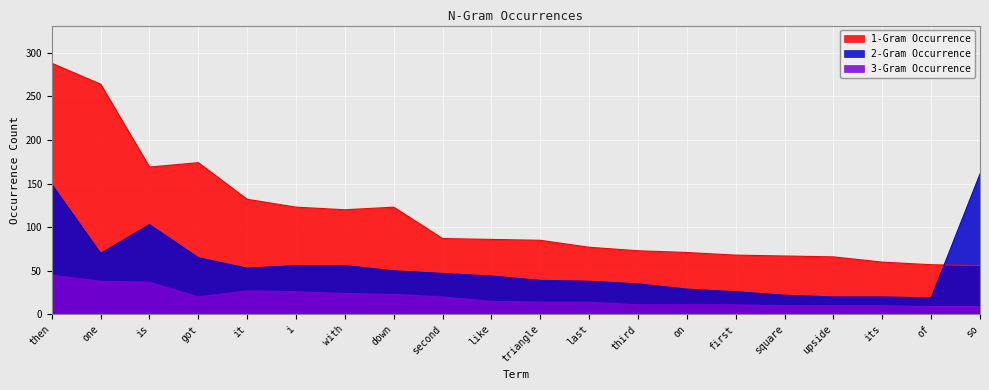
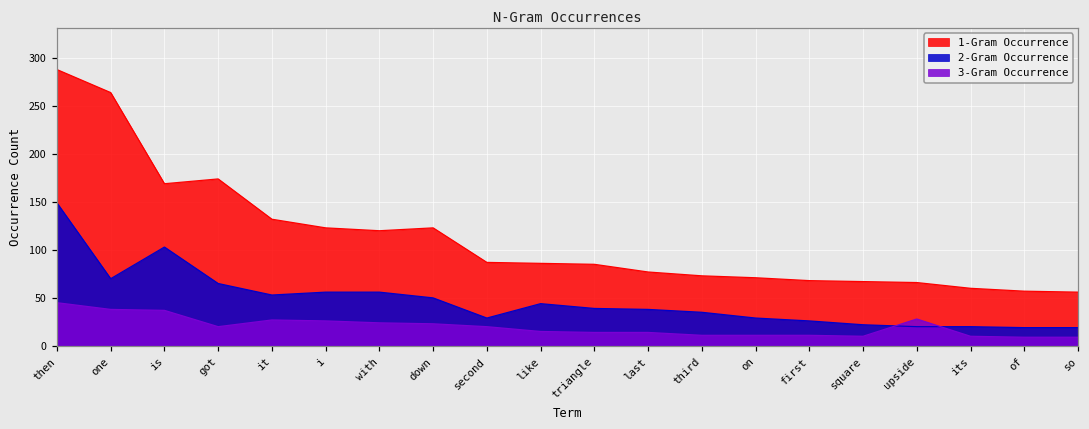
  {
    "1-Gram Occurrence": {
      "then": 290,
      "one": 260,
      "is": 170,
      "got": 170,
      "it": 130,
      "i": 120,
      "with": 120,
      "down": 120,
      "second": 90,
      "like": 90,
      "triangle": 90,
      "last": 80,
      "third": 70,
      "on": 70,
      "first": 70,
      "square": 70,
      "upside": 70,
      "its": 60,
      "of": 60,
      "so": 60
    },
    "2-Gram Occurrence": {
      "then": 150,
      "one": 70,
      "is": 100,
      "got": 70,
      "it": 50,
      "i": 60,
      "with": 60,
      "down": 50,
-     "second": 50,
+     "second": 30,
      "like": 40,
      "triangle": 40,
      "last": 40,
      "third": 40,
      "on": 30,
      "first": 30,
      "square": 20,
      "upside": 20,
      "its": 20,
      "of": 20,
-     "so": 160
+     "so": 20
    },
    "3-Gram Occurrence": {
      "then": 50,
      "one": 40,
      "is": 40,
      "got": 20,
      "it": 30,
      "i": 30,
      "with": 20,
      "down": 20,
      "second": 20,
      "like": 20,
      "triangle": 10,
      "last": 10,
      "third": 10,
      "on": 10,
      "first": 10,
      "square": 10,
-     "upside": 10,
+     "upside": 30,
      "its": 10,
      "of": 10,
      "so": 10
    }
  }
